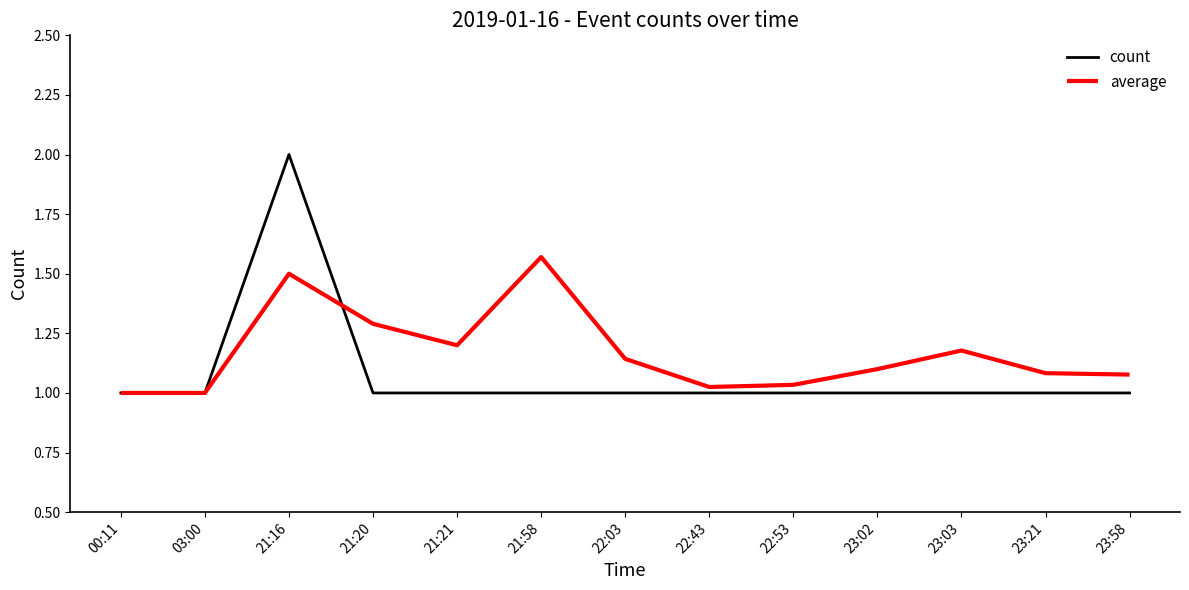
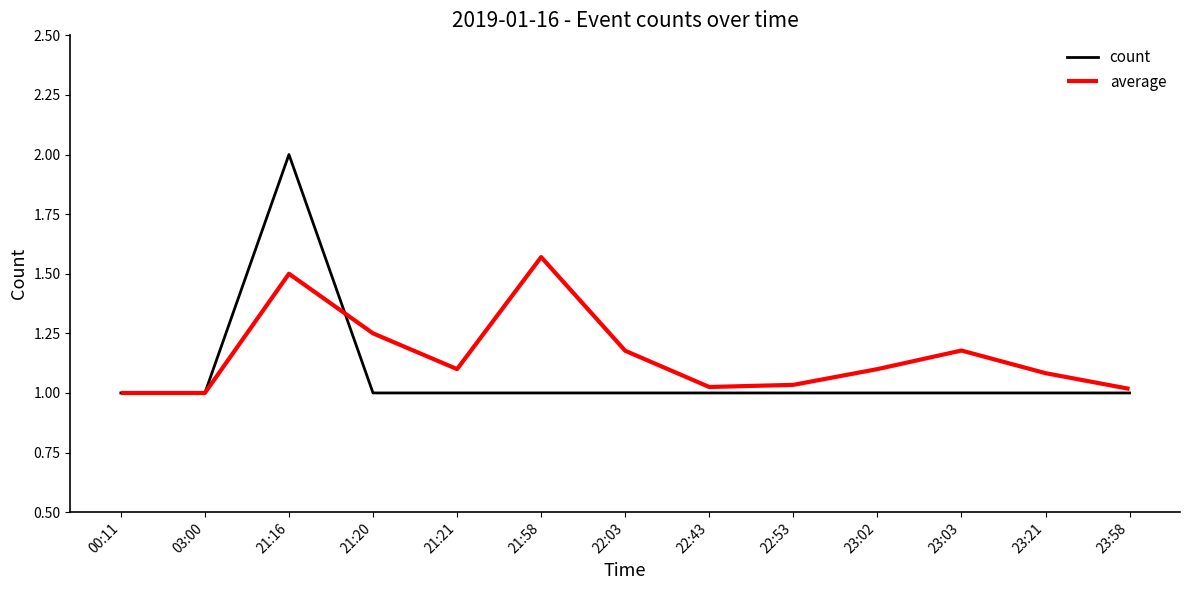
  {
    "count": {
      "21:16": 2.00,
      "21:20": 1.00,
      "21:21": 1.00,
      "21:58": 1.00,
      "22:03": 1.00,
      "22:43": 1.00,
      "22:53": 1.00,
      "23:02": 1.00,
      "23:03": 1.00,
      "23:21": 1.00,
      "23:58": 1.00
    },
    "average": {
      "21:16": 1.50,
-     "21:20": 1.29,
-     "21:21": 1.2,
+     "21:20": 1.25,
+     "21:21": 1.1,
      "21:58": 1.57,
-     "22:03": 1.14,
+     "22:03": 1.18,
      "22:43": 1.03,
      "22:53": 1.03,
      "23:02": 1.10,
      "23:03": 1.18,
      "23:21": 1.08,
-     "23:58": 1.08
+     "23:58": 1.02
    }
  }
